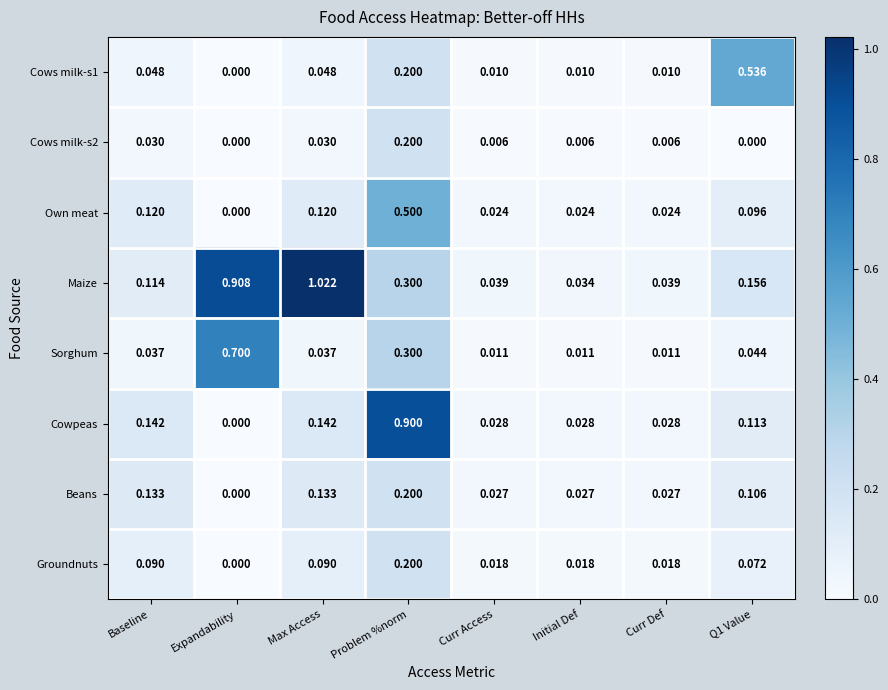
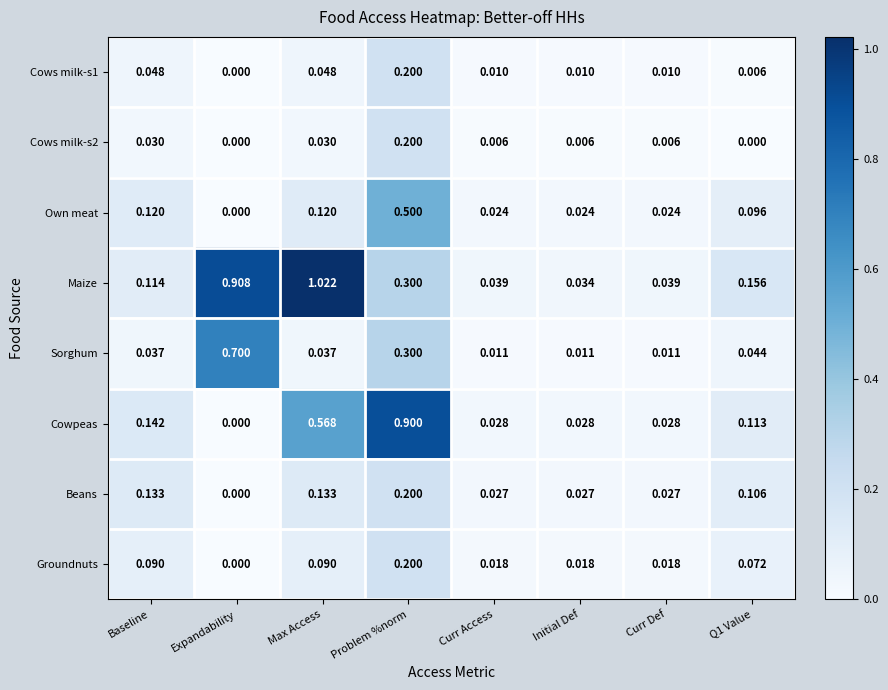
  {
    "Cows milk-s1": {
      "Baseline": 0.048,
      "Expandability": 0.000,
      "Max Access": 0.048,
      "Problem %norm": 0.200,
      "Curr Access": 0.010,
      "Initial Def": 0.010,
      "Curr Def": 0.010,
-     "Q1 Value": 0.536
+     "Q1 Value": 0.006
    },
    "Cows milk-s2": {
      "Baseline": 0.030,
      "Expandability": 0.000,
      "Max Access": 0.030,
      "Problem %norm": 0.200,
      "Curr Access": 0.006,
      "Initial Def": 0.006,
      "Curr Def": 0.006,
      "Q1 Value": 0.000
    },
    "Own meat": {
      "Baseline": 0.120,
      "Expandability": 0.000,
      "Max Access": 0.120,
      "Problem %norm": 0.500,
      "Curr Access": 0.024,
      "Initial Def": 0.024,
      "Curr Def": 0.024,
      "Q1 Value": 0.096
    },
    "Maize": {
      "Baseline": 0.114,
      "Expandability": 0.908,
      "Max Access": 1.022,
      "Problem %norm": 0.300,
      "Curr Access": 0.039,
      "Initial Def": 0.034,
      "Curr Def": 0.039,
      "Q1 Value": 0.156
    },
    "Sorghum": {
      "Baseline": 0.037,
      "Expandability": 0.700,
      "Max Access": 0.037,
      "Problem %norm": 0.300,
      "Curr Access": 0.011,
      "Initial Def": 0.011,
      "Curr Def": 0.011,
      "Q1 Value": 0.044
    },
    "Cowpeas": {
      "Baseline": 0.142,
      "Expandability": 0.000,
-     "Max Access": 0.142,
+     "Max Access": 0.568,
      "Problem %norm": 0.900,
      "Curr Access": 0.028,
      "Initial Def": 0.028,
      "Curr Def": 0.028,
      "Q1 Value": 0.113
    },
    "Beans": {
      "Baseline": 0.133,
      "Expandability": 0.000,
      "Max Access": 0.133,
      "Problem %norm": 0.200,
      "Curr Access": 0.027,
      "Initial Def": 0.027,
      "Curr Def": 0.027,
      "Q1 Value": 0.106
    },
    "Groundnuts": {
      "Baseline": 0.090,
      "Expandability": 0.000,
      "Max Access": 0.090,
      "Problem %norm": 0.200,
      "Curr Access": 0.018,
      "Initial Def": 0.018,
      "Curr Def": 0.018,
      "Q1 Value": 0.072
    }
  }
